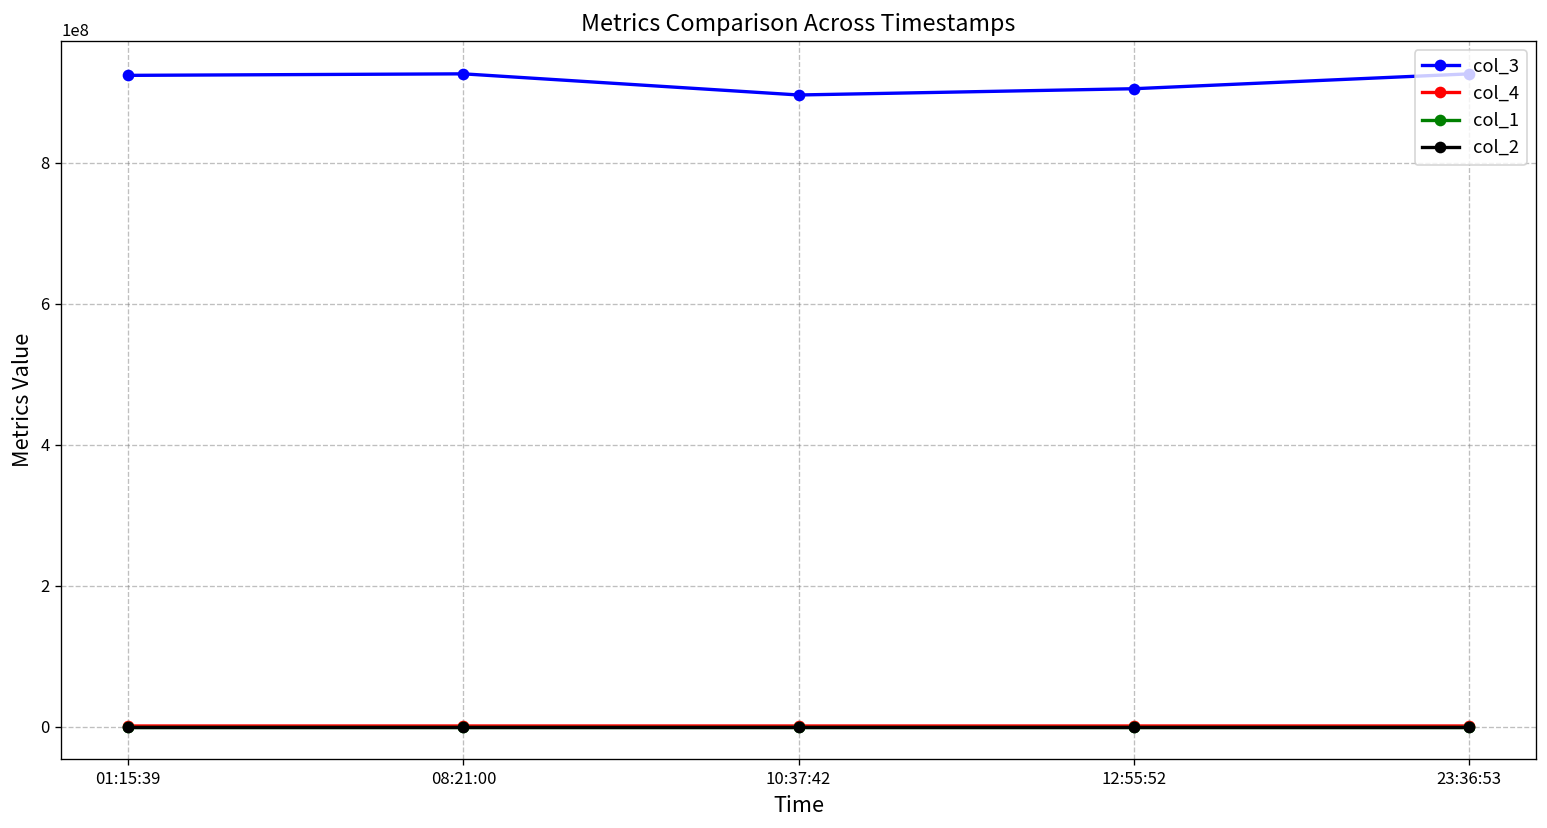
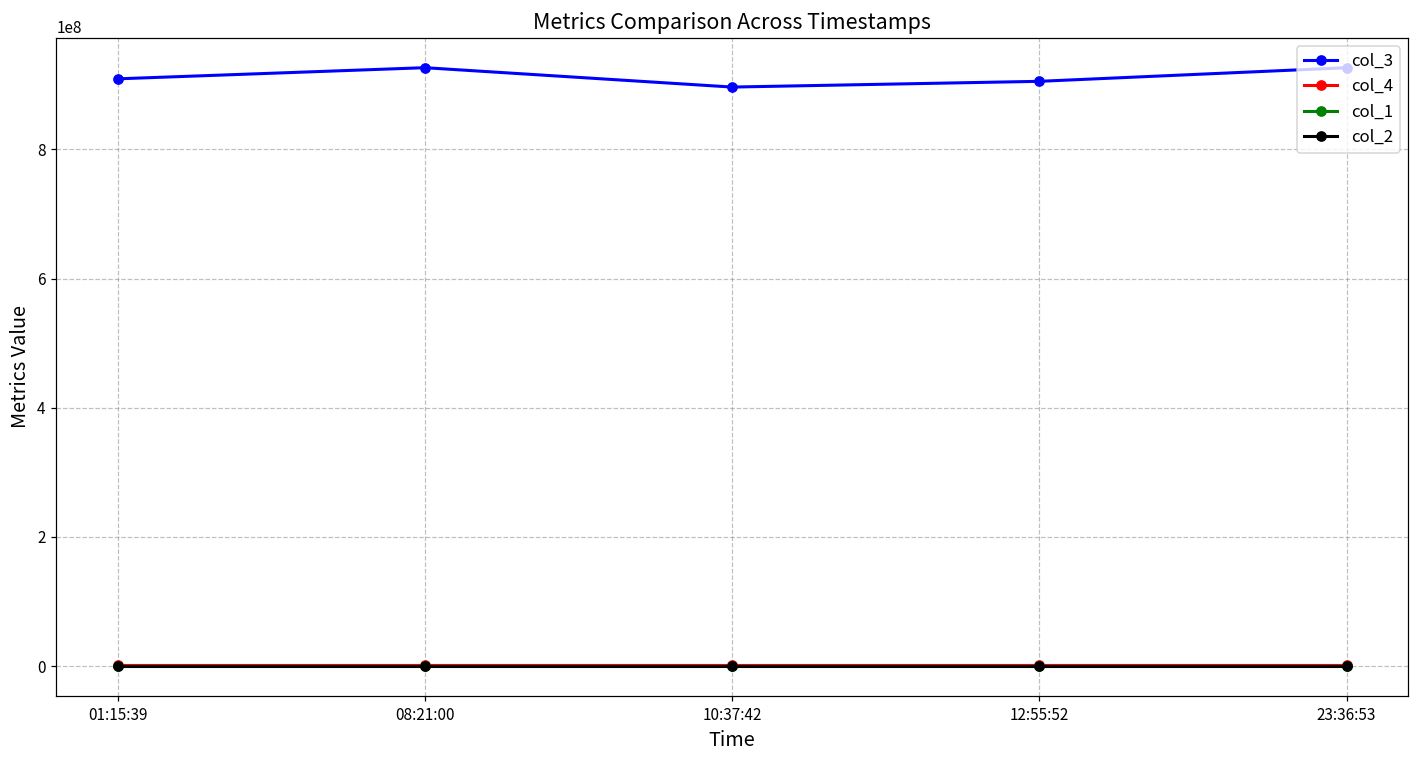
  {
    "col_3": {
-     "01:15:39": 920000000,
+     "01:15:39": 910000000,
      "08:21:00": 930000000,
      "10:37:42": 900000000,
      "12:55:52": 910000000
    }
  }
